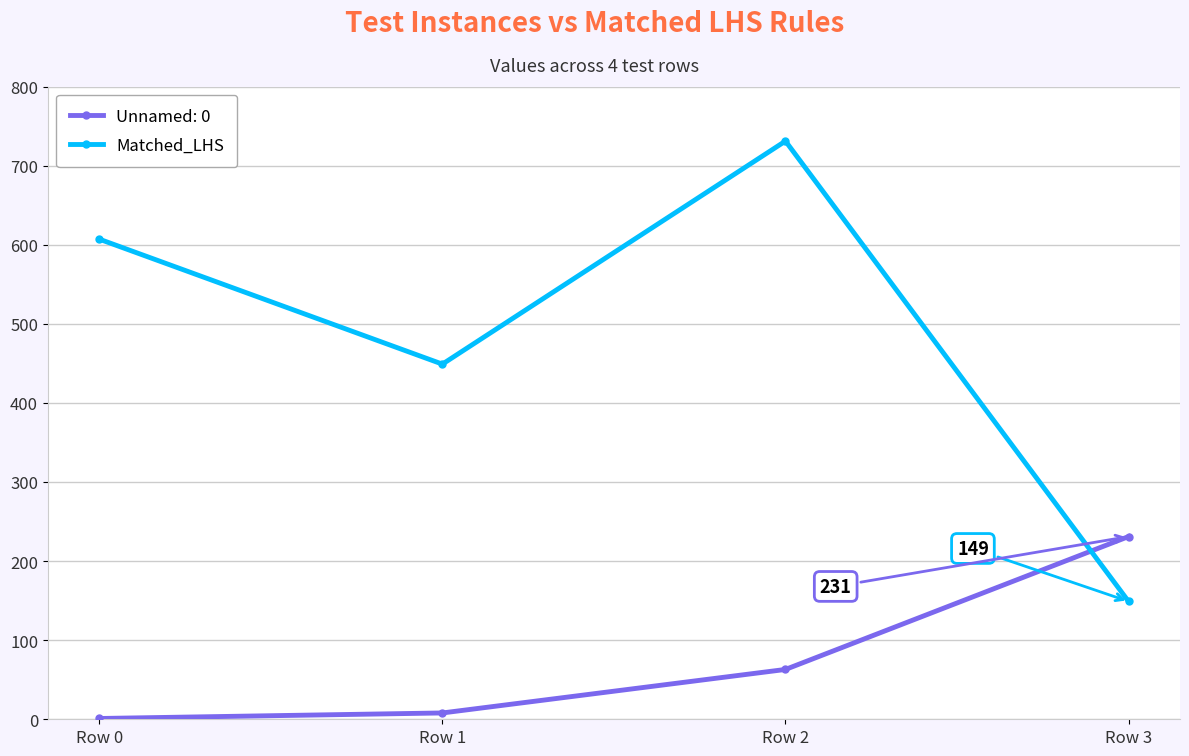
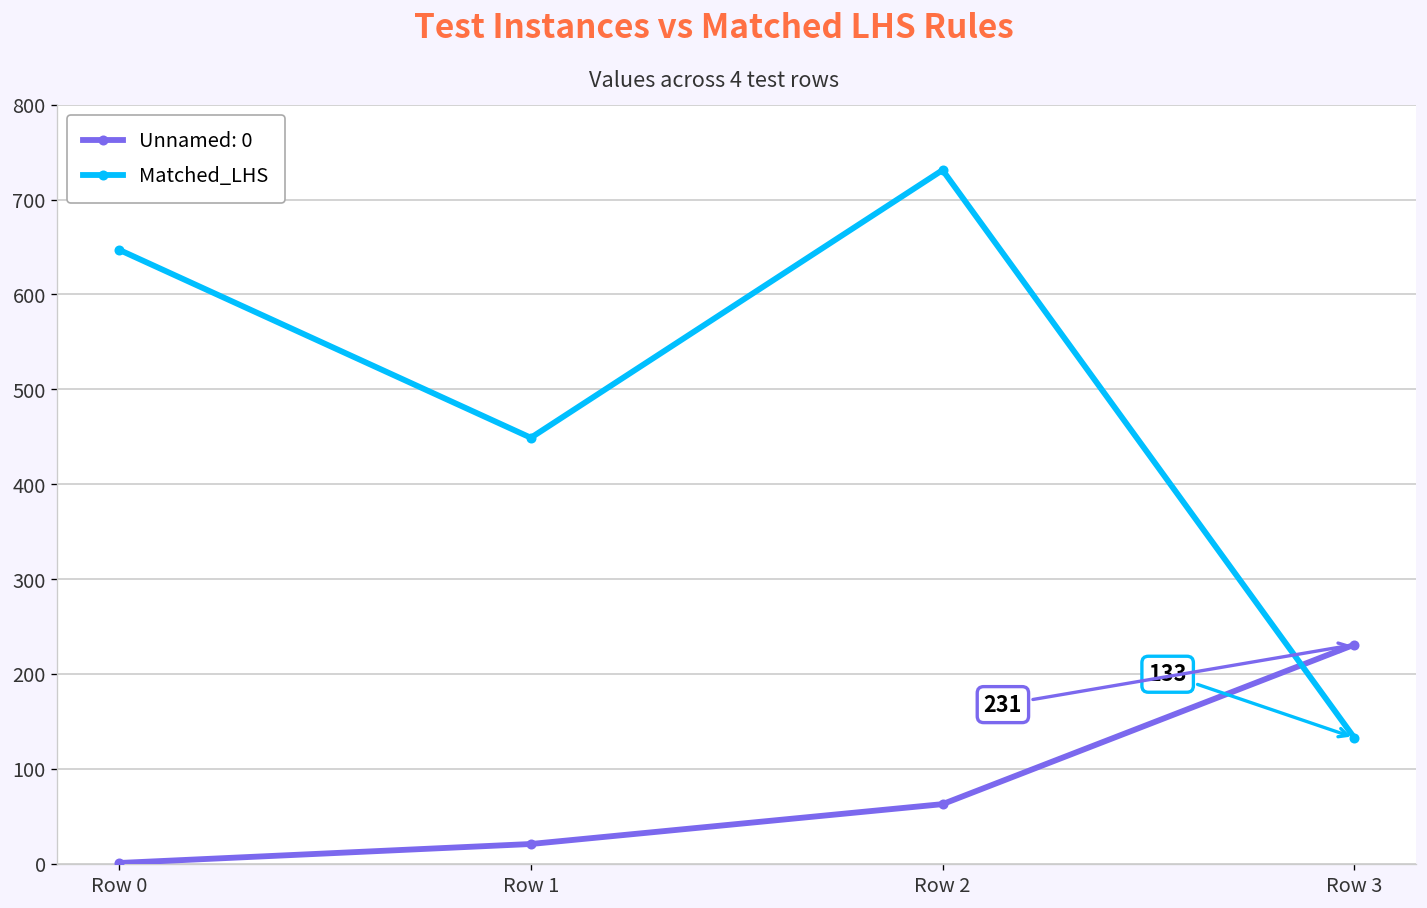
  {
    "Unnamed: 0": {
      "Row 0": 0,
-     "Row 1": 10,
+     "Row 1": 20,
      "Row 2": 60
    },
    "Matched_LHS": {
-     "Row 0": 610,
-     "Row 3": 149
+     "Row 0": 650,
+     "Row 3": 133
    }
  }
